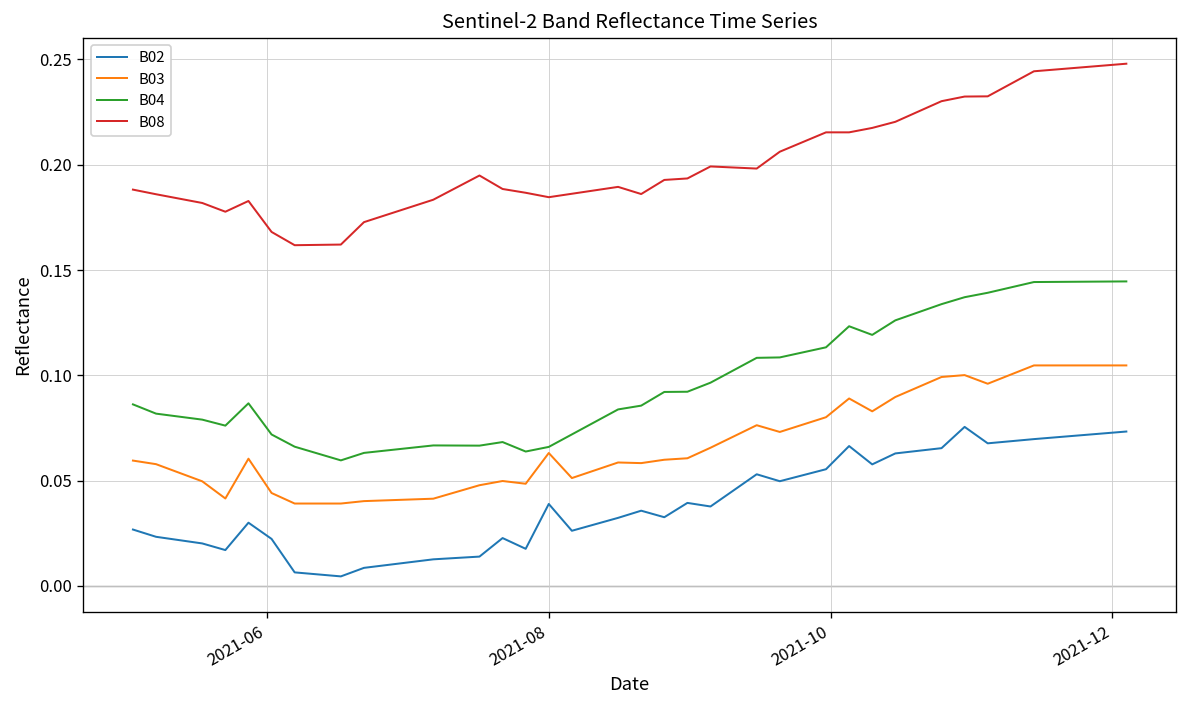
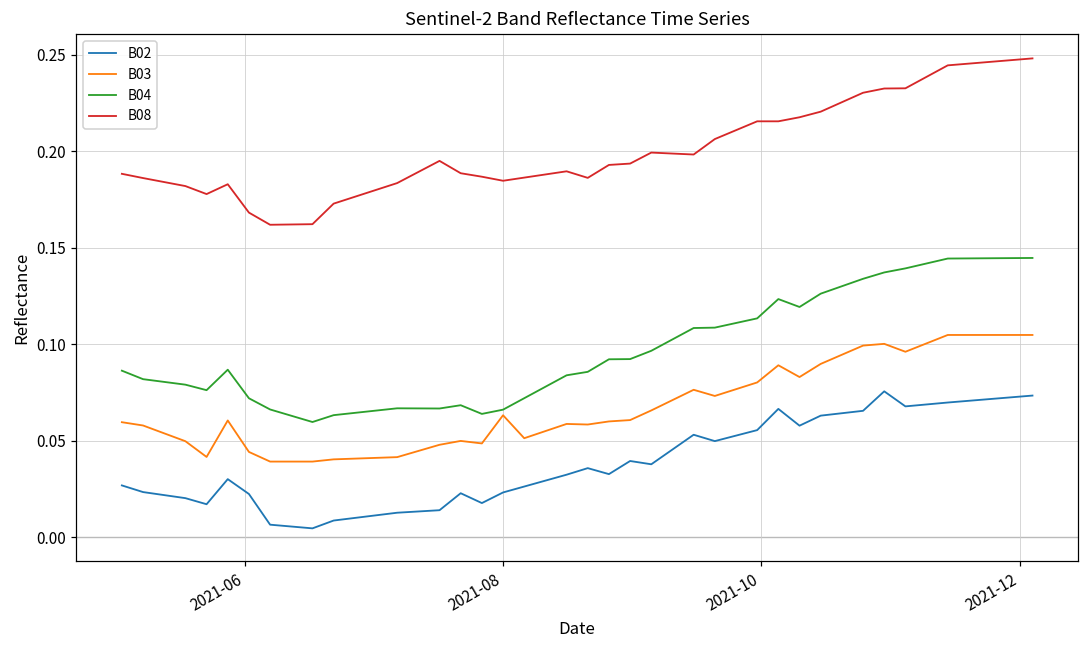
  {
    "B02": {
-     "2021-08": 0.039
+     "2021-08": 0.023
    },
    "B03": {
      "2021-08": 0.063
    },
    "B04": {
      "2021-08": 0.066
    },
    "B08": {
      "2021-08": 0.185
    }
  }
